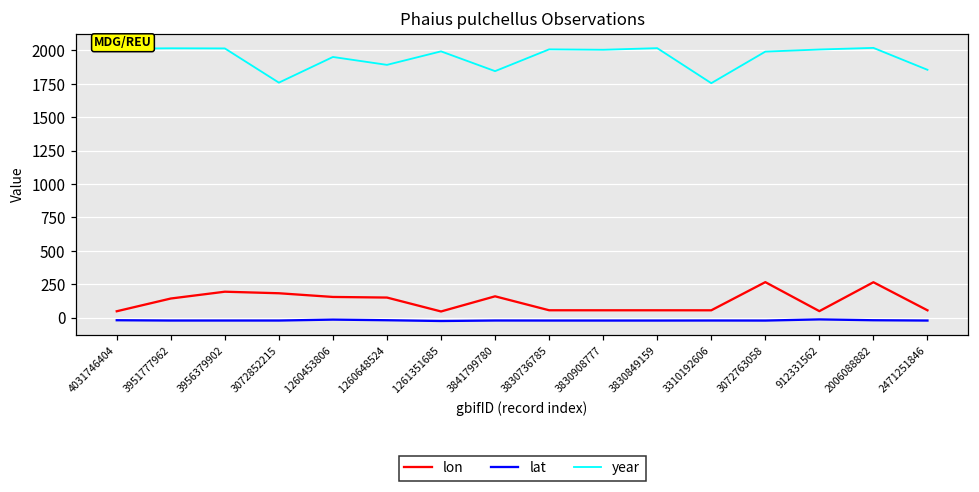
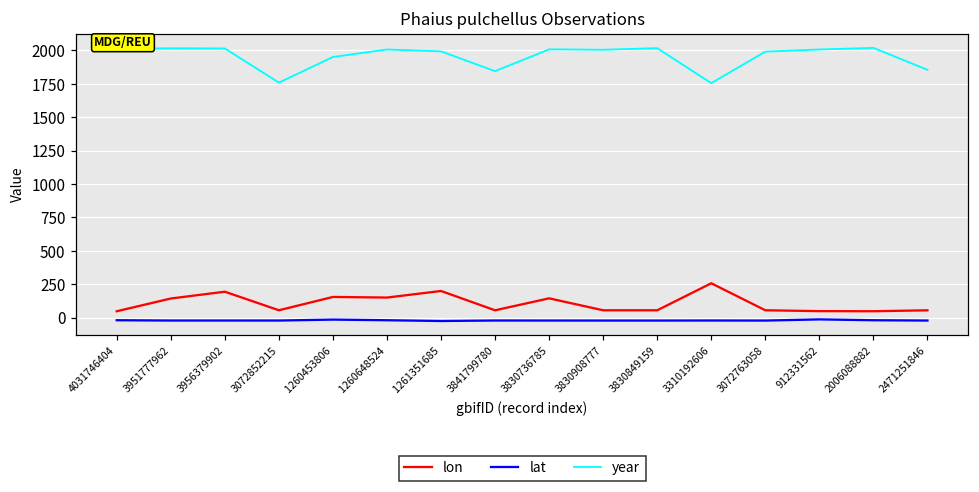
  {
    "lon": {
      "4031746404": 50,
      "3951777962": 140,
      "3956379902": 190,
-     "3072852215": 180,
+     "3072852215": 60,
      "1260453806": 160,
      "1260648524": 150,
-     "1261351685": 50,
-     "3841799780": 160,
-     "3830736785": 60,
+     "1261351685": 200,
+     "3841799780": 60,
+     "3830736785": 140,
      "3830908777": 60,
      "3830849159": 60,
-     "3310192606": 60,
-     "3072763058": 270,
+     "3310192606": 260,
+     "3072763058": 60,
      "912331562": 50,
-     "2006088882": 270,
+     "2006088882": 50,
      "2471251846": 60
    },
    "lat": {
      "4031746404": -20,
      "3951777962": -20,
      "3956379902": -20,
      "3072852215": -20,
      "1260453806": -10,
      "1260648524": -20,
      "1261351685": -20,
      "3841799780": -20,
      "3830736785": -20,
      "3830908777": -20,
      "3830849159": -20,
      "3310192606": -20,
      "3072763058": -20,
      "912331562": -10,
      "2006088882": -20,
      "2471251846": -20
    },
    "year": {
      "3951777962": 2020,
      "3956379902": 2020,
      "3072852215": 1760,
      "1260453806": 1950,
-     "1260648524": 1890,
+     "1260648524": 2010,
      "1261351685": 1990,
      "3841799780": 1850,
      "3830736785": 2010,
      "3830908777": 2010,
      "3830849159": 2020,
      "3310192606": 1760,
      "3072763058": 1990,
      "912331562": 2010,
      "2006088882": 2020,
      "2471251846": 1860
    }
  }
